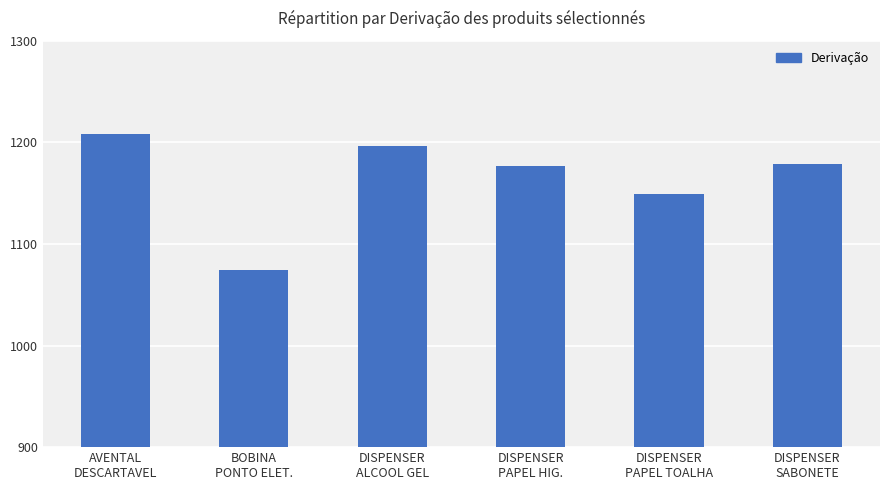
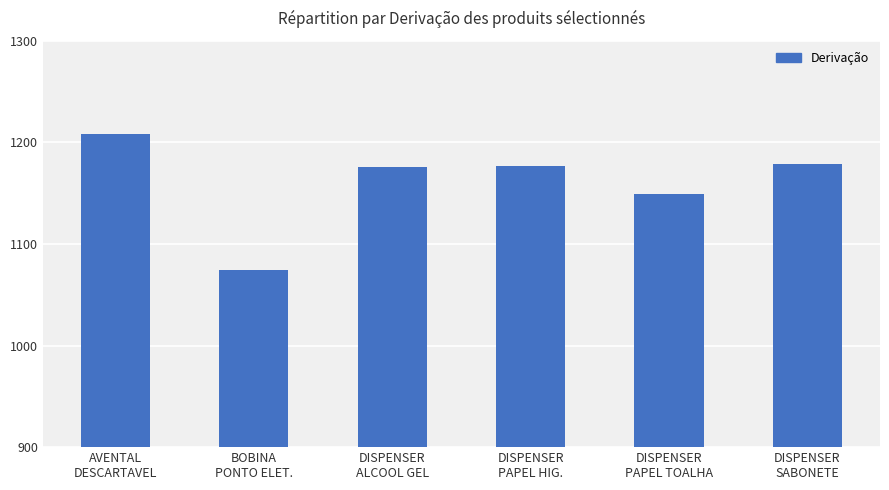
  {
    "AVENTAL DESCARTAVEL": 1208,
    "BOBINA PONTO ELET.": 1074,
-   "DISPENSER ALCOOL GEL": 1196,
+   "DISPENSER ALCOOL GEL": 1176,
    "DISPENSER PAPEL HIG.": 1177,
    "DISPENSER PAPEL TOALHA": 1149,
    "DISPENSER SABONETE": 1179
  }
